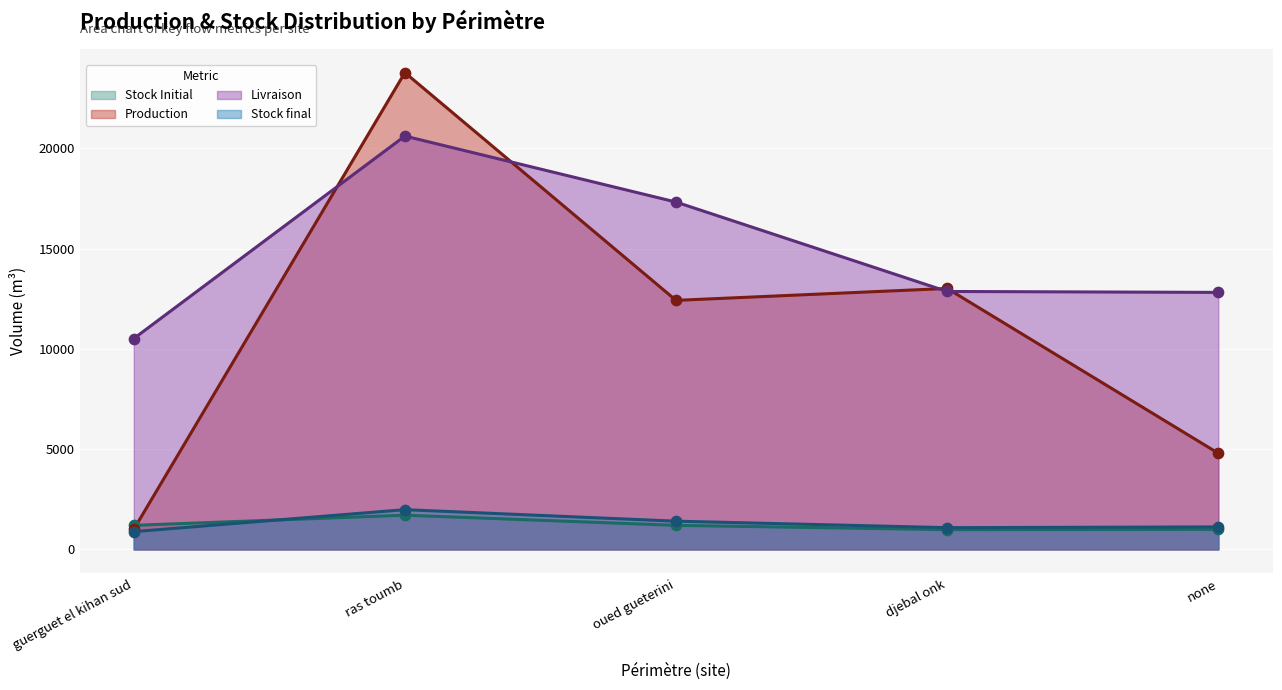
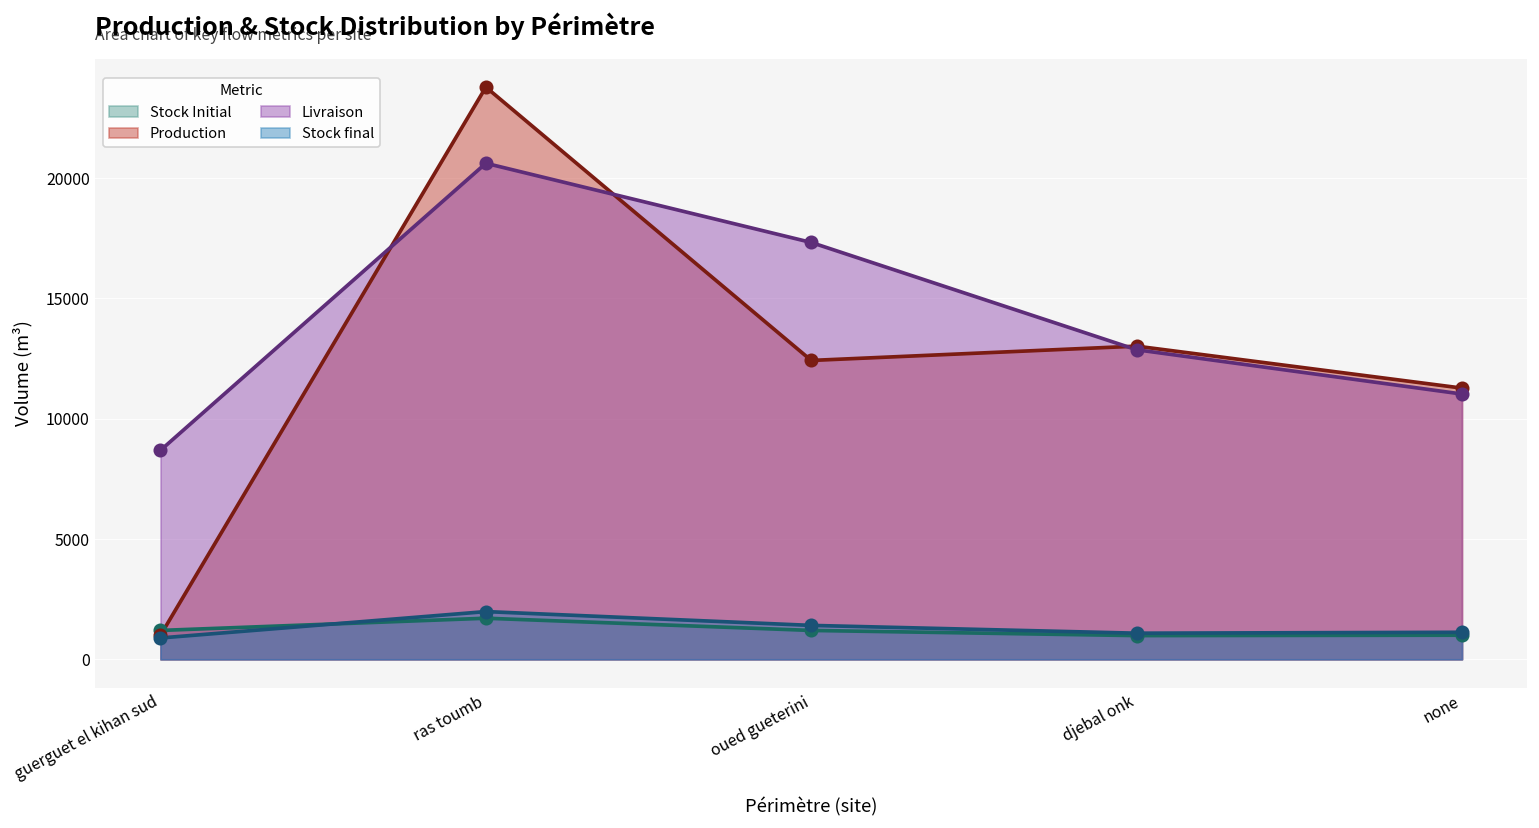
  {
    "Production": {
      "ras toumb": 23800,
      "oued gueterini": 12400,
      "djebal onk": 13000,
-     "none": 4800
+     "none": 11300
    },
    "Livraison": {
-     "guerguet el kihan sud": 10500,
+     "guerguet el kihan sud": 8700,
      "ras toumb": 20600,
      "oued gueterini": 17300,
      "djebal onk": 12900,
-     "none": 12800
+     "none": 11000
    }
  }
